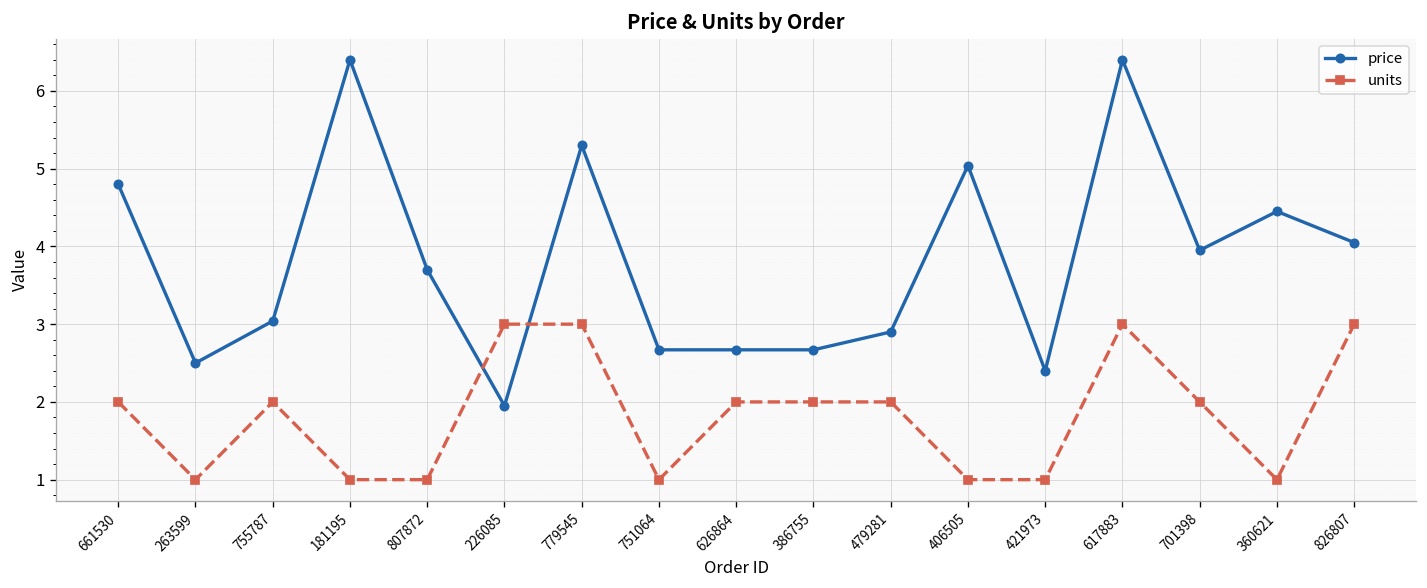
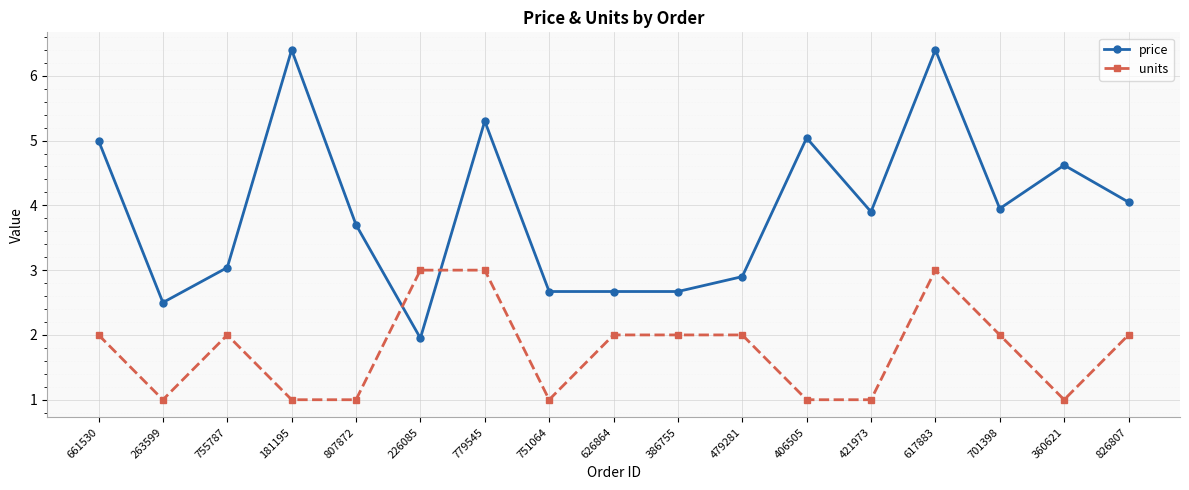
  {
    "price": {
-     "661530": 4.8,
+     "661530": 5.0,
      "263599": 2.5,
      "755787": 3.0,
      "181195": 6.4,
      "807872": 3.7,
      "226085": 2.0,
      "779545": 5.3,
      "751064": 2.7,
      "626864": 2.7,
      "386755": 2.7,
      "479281": 2.9,
      "406505": 5.0,
-     "421973": 2.4,
+     "421973": 3.9,
      "617883": 6.4,
      "701398": 4.0,
-     "360621": 4.5,
+     "360621": 4.6,
      "826807": 4.1
    },
    "units": {
      "661530": 2,
      "263599": 1,
      "755787": 2,
      "181195": 1,
      "807872": 1,
      "226085": 3,
      "779545": 3,
      "751064": 1,
      "626864": 2,
      "386755": 2,
      "479281": 2,
      "406505": 1,
      "421973": 1,
      "617883": 3,
      "701398": 2,
      "360621": 1,
-     "826807": 3
+     "826807": 2
    }
  }
